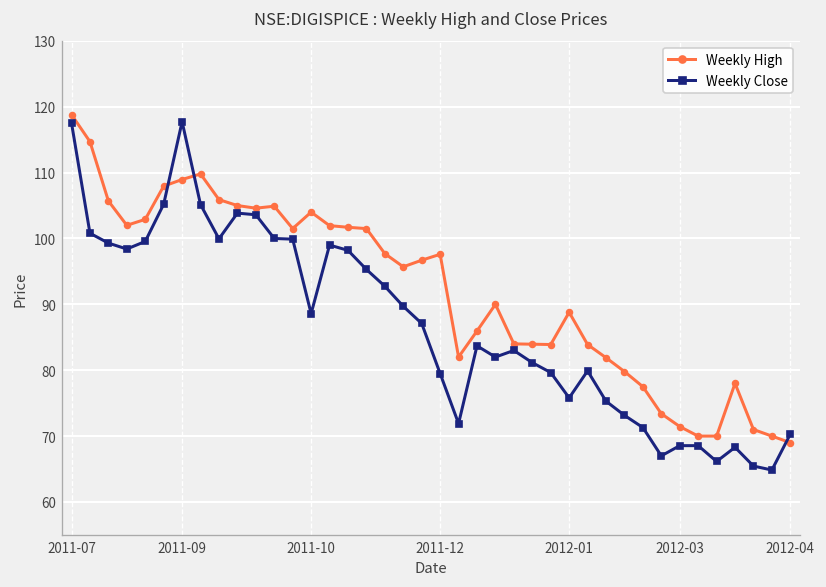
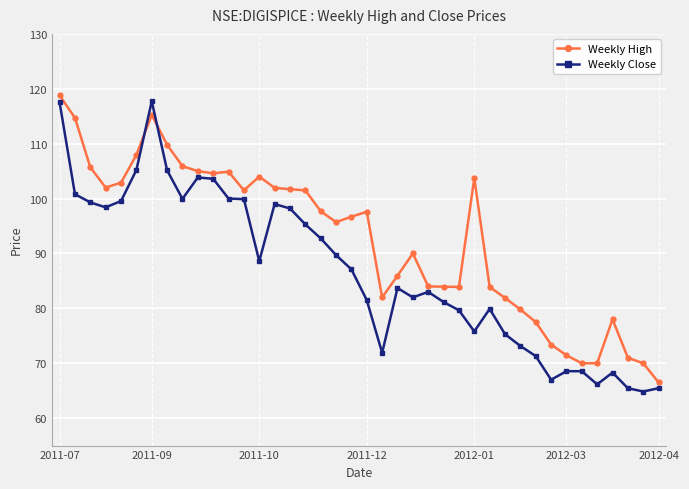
  {
    "Weekly High": {
      "2011-07": 119,
-     "2011-09": 109,
+     "2011-09": 115,
      "2011-10": 104,
      "2011-12": 98,
-     "2012-01": 89,
+     "2012-01": 104,
      "2012-03": 71,
-     "2012-04": 69
+     "2012-04": 67
    },
    "Weekly Close": {
      "2011-07": 118,
      "2011-09": 118,
      "2011-10": 89,
-     "2011-12": 80,
+     "2011-12": 82,
      "2012-01": 76,
      "2012-03": 69,
-     "2012-04": 70
+     "2012-04": 65
    }
  }
